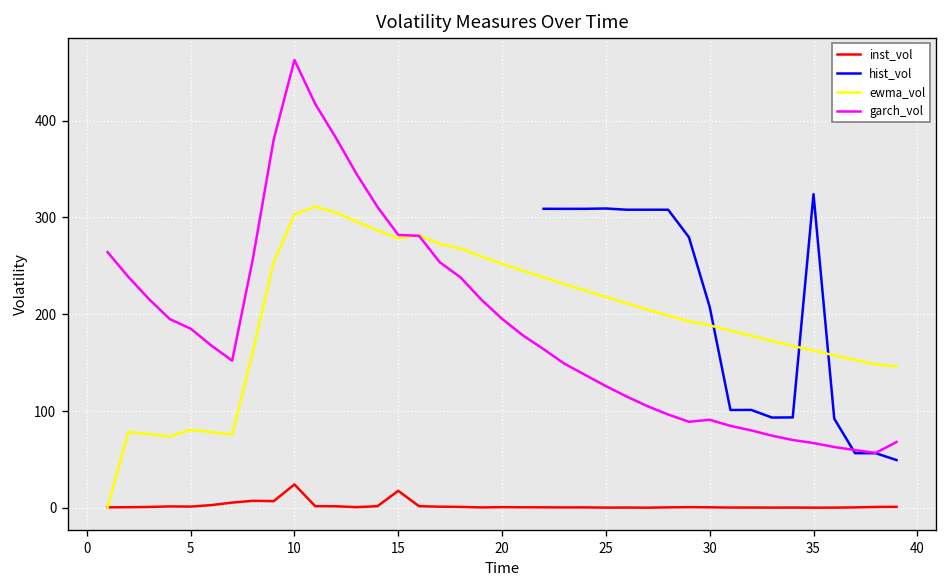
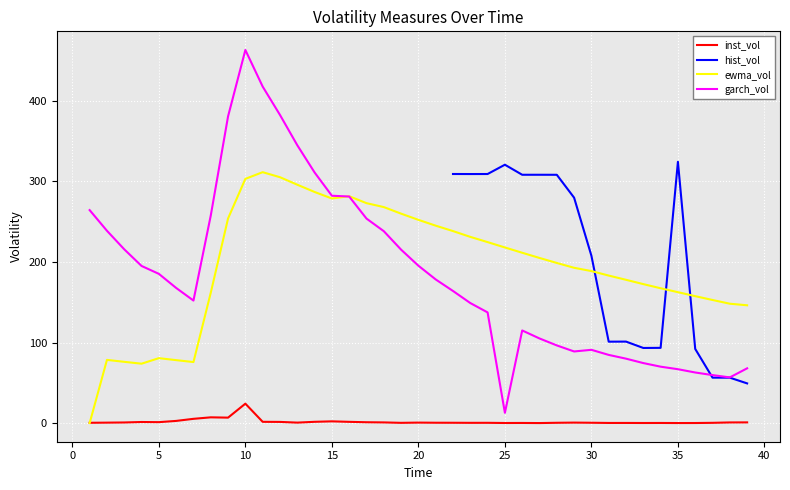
  {
    "inst_vol": {
      "5": 0,
      "10": 20,
-     "15": 20,
+     "15": 0,
      "20": 0,
      "25": 0,
      "30": 0,
      "35": 0
    },
    "hist_vol": {
-     "25": 310,
+     "25": 320,
      "30": 210,
      "35": 320
    },
    "ewma_vol": {
      "5": 80,
      "10": 300,
      "15": 280,
      "20": 250,
      "25": 220,
      "30": 190,
      "35": 160
    },
    "garch_vol": {
      "5": 190,
      "10": 460,
      "15": 280,
      "20": 200,
-     "25": 130,
+     "25": 10,
      "30": 90,
      "35": 70
    }
  }
